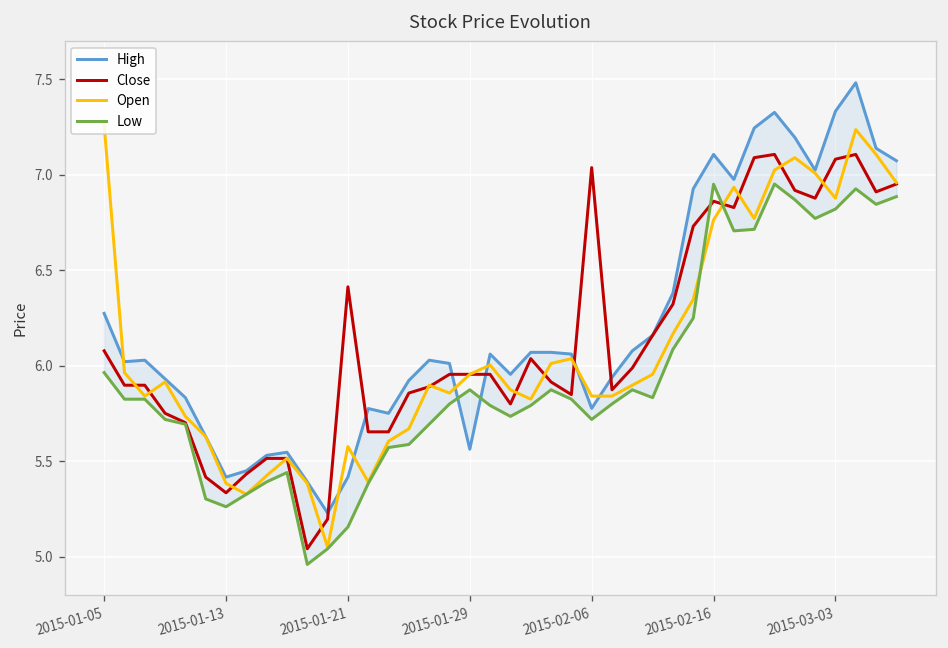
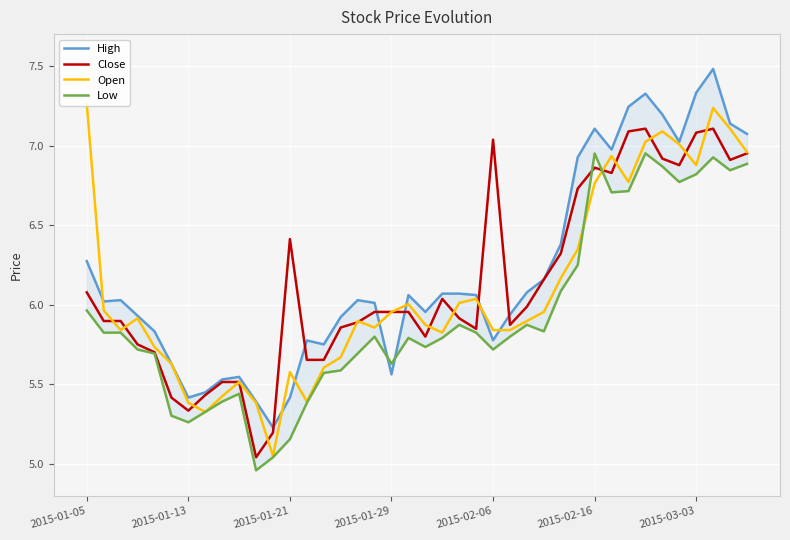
  {
    "Close": {
      "2015-01-05": 6.08,
      "2015-01-13": 5.34,
      "2015-01-21": 6.41,
      "2015-02-06": 7.04,
      "2015-02-16": 6.86,
      "2015-03-03": 7.08
    },
    "Open": {
      "2015-01-13": 5.38,
      "2015-01-21": 5.58,
      "2015-02-06": 5.84,
      "2015-02-16": 6.76,
      "2015-03-03": 6.88
    },
    "Low": {
      "2015-01-05": 5.96,
      "2015-01-13": 5.26,
      "2015-01-21": 5.16,
-     "2015-01-29": 5.87,
+     "2015-01-29": 5.63,
      "2015-02-06": 5.72,
      "2015-02-16": 6.95,
      "2015-03-03": 6.82
    }
  }
